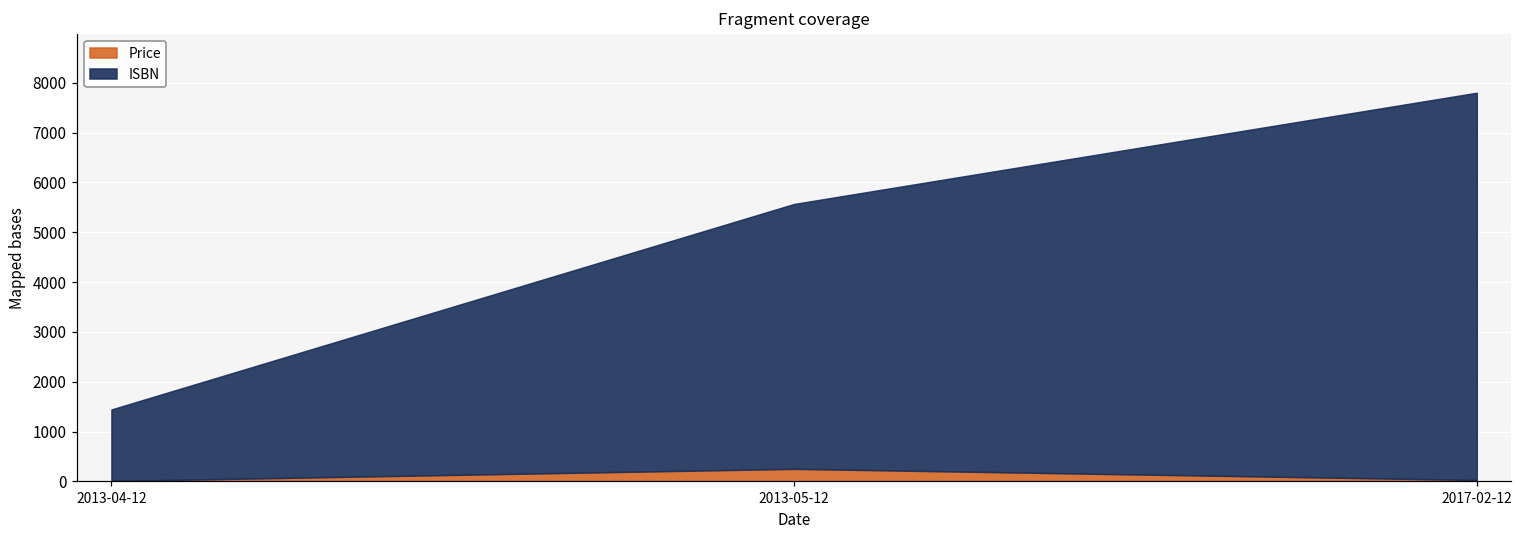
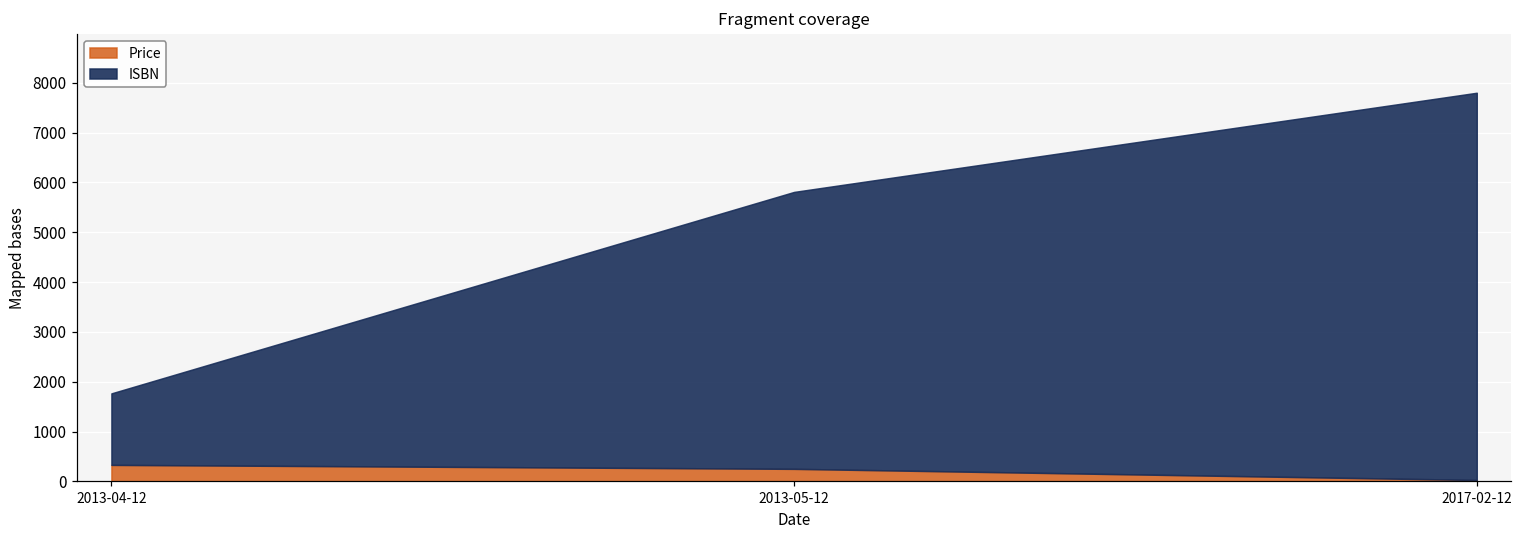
  {
    "Price": {
-     "2013-04-12": 0,
+     "2013-04-12": 300,
      "2013-05-12": 300
    },
    "ISBN": {
      "2013-04-12": 1400,
-     "2013-05-12": 5300,
+     "2013-05-12": 5600,
      "2017-02-12": 7800
    }
  }
